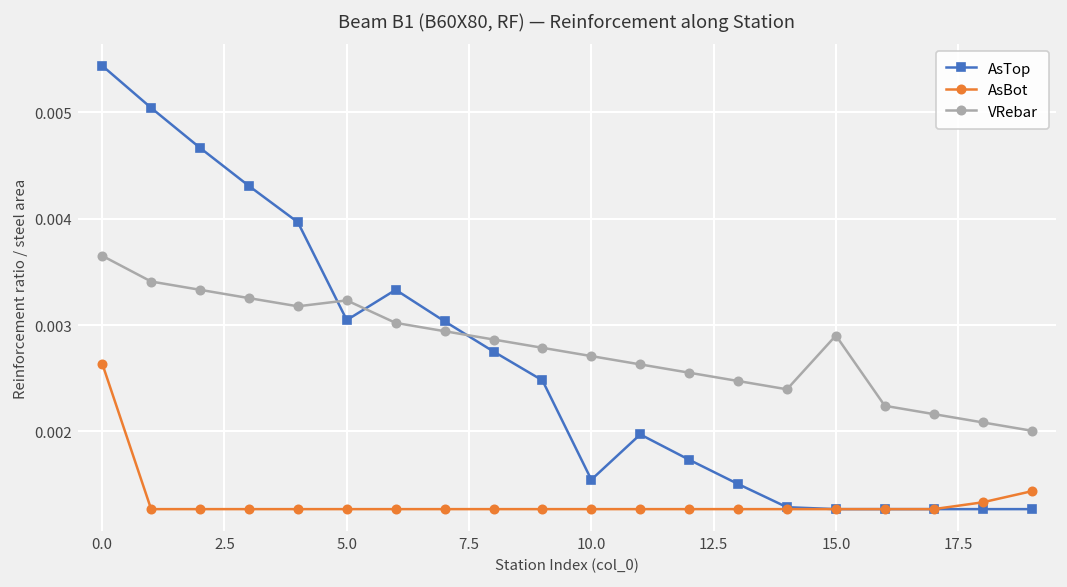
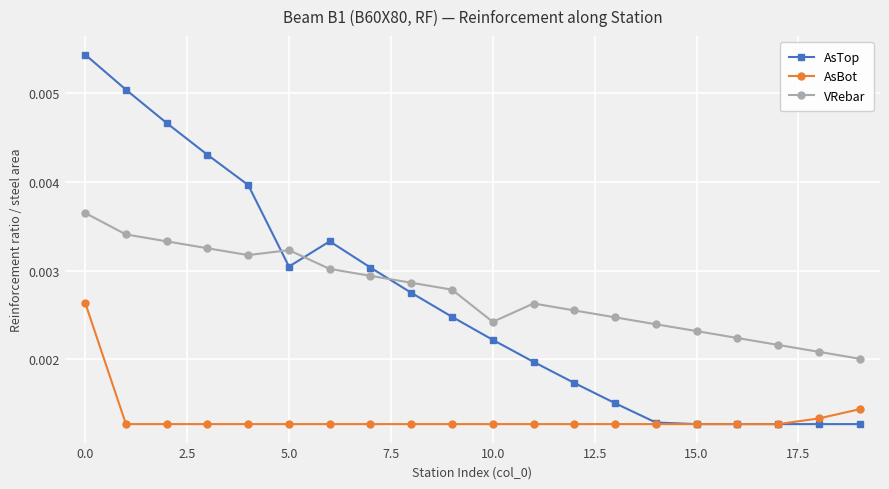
  {
    "AsTop": {
      "0.0": 0.0054,
      "5.0": 0.0030,
-     "10.0": 0.0015
+     "10.0": 0.0022
    },
    "AsBot": {
      "0.0": 0.0026,
      "5.0": 0.0013,
      "10.0": 0.0013
    },
    "VRebar": {
      "0.0": 0.0037,
      "5.0": 0.0032,
-     "10.0": 0.0027,
-     "15.0": 0.0029
+     "10.0": 0.0024,
+     "15.0": 0.0023
    }
  }
